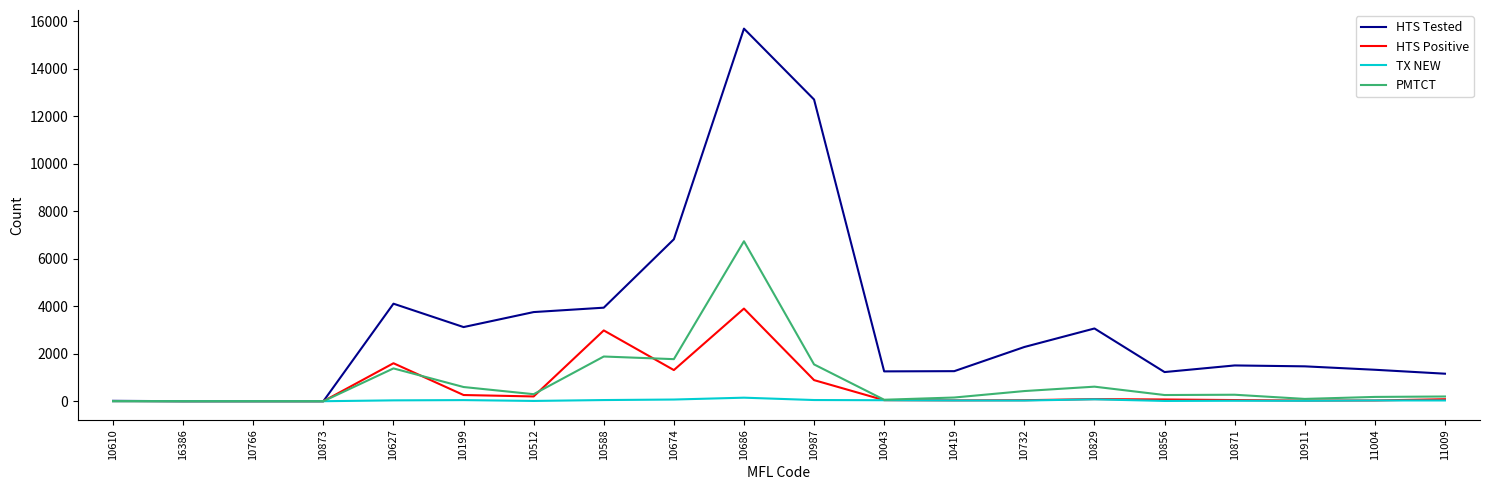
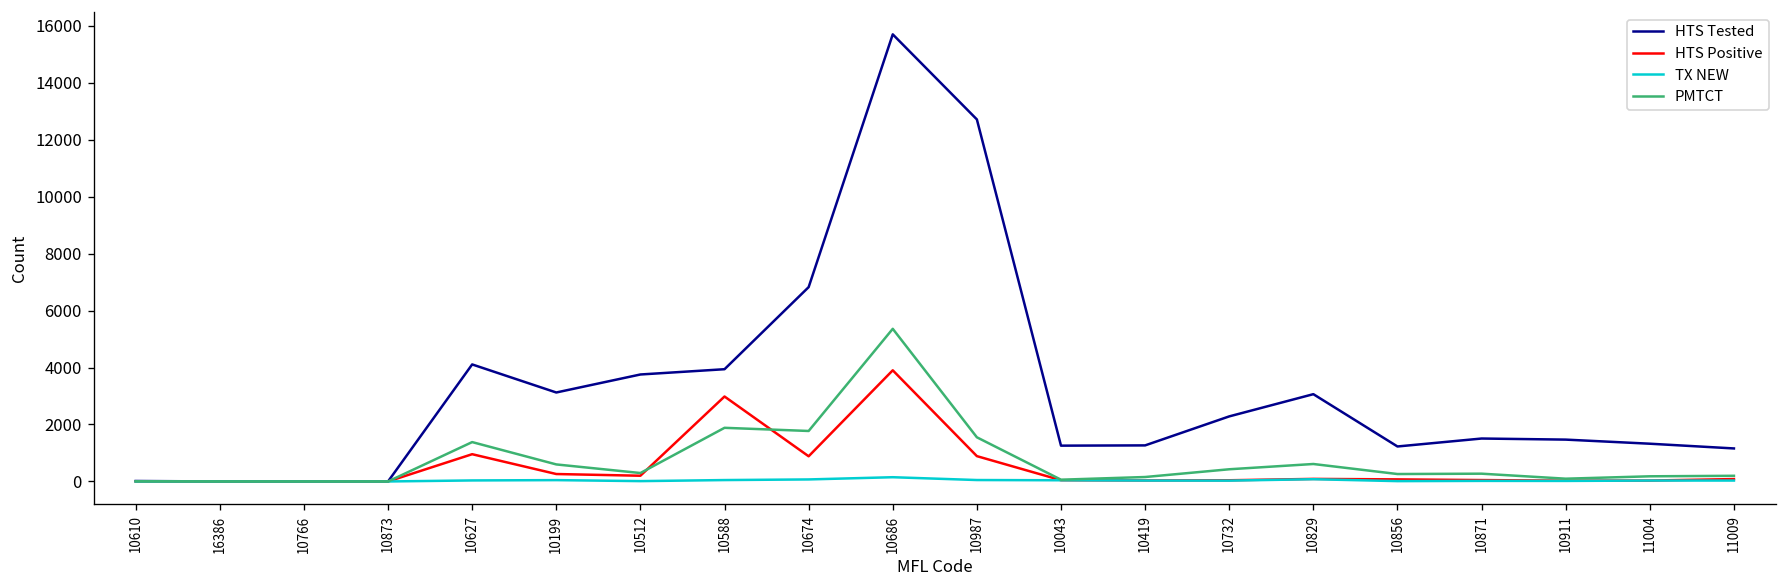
  {
    "HTS Tested": {
      "10627": 4100,
      "10199": 3100,
      "10512": 3800,
      "10588": 3900,
      "10674": 6800,
      "10686": 15700,
      "10987": 12700,
      "10043": 1300,
      "10419": 1300,
      "10732": 2300,
      "10829": 3100,
      "10856": 1200,
      "10871": 1500,
      "10911": 1500,
      "11004": 1300,
      "11009": 1200
    },
    "HTS Positive": {
-     "10627": 1600,
+     "10627": 1000,
      "10199": 300,
      "10588": 3000,
-     "10674": 1300,
+     "10674": 900,
      "10686": 3900,
      "10987": 900
    },
    "TX NEW": {
      "10627": 0,
      "10199": 0,
      "10512": 0,
      "10588": 0,
      "10674": 100,
      "10686": 100,
      "10987": 100
    },
    "PMTCT": {
      "10627": 1400,
      "10199": 600,
      "10588": 1900,
      "10674": 1800,
-     "10686": 6700,
+     "10686": 5400,
      "10987": 1600,
      "10419": 200,
      "10732": 400,
      "10829": 600,
      "10856": 300,
      "10871": 300,
      "11004": 200,
      "11009": 200
    }
  }
